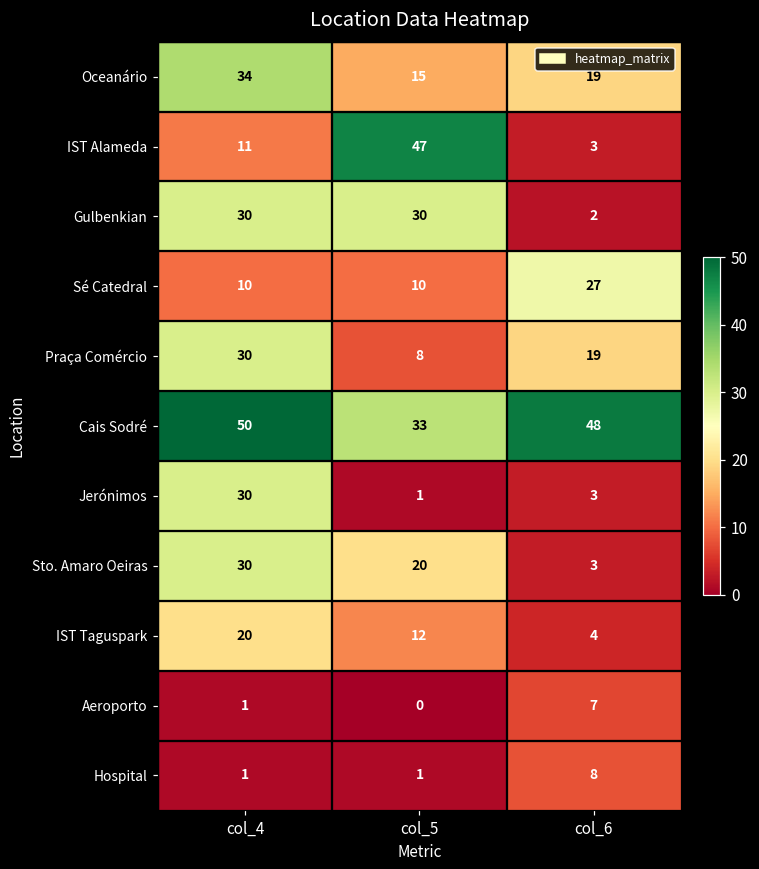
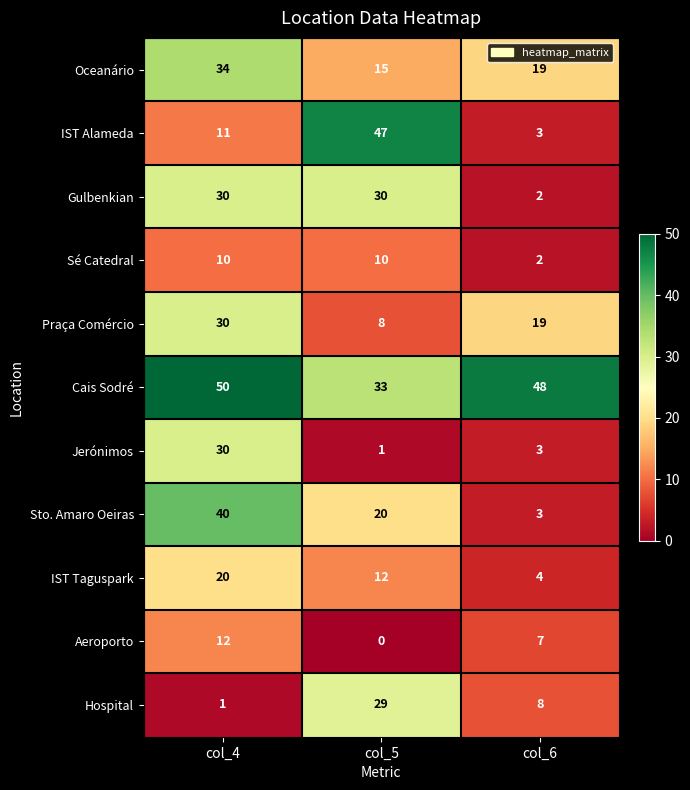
  {
    "Oceanário": {
      "col_4": 34,
      "col_5": 15,
      "col_6": 19
    },
    "IST Alameda": {
      "col_4": 11,
      "col_5": 47,
      "col_6": 3
    },
    "Gulbenkian": {
      "col_4": 30,
      "col_5": 30,
      "col_6": 2
    },
    "Sé Catedral": {
      "col_4": 10,
      "col_5": 10,
-     "col_6": 27
+     "col_6": 2
    },
    "Praça Comércio": {
      "col_4": 30,
      "col_5": 8,
      "col_6": 19
    },
    "Cais Sodré": {
      "col_4": 50,
      "col_5": 33,
      "col_6": 48
    },
    "Jerónimos": {
      "col_4": 30,
      "col_5": 1,
      "col_6": 3
    },
    "Sto. Amaro Oeiras": {
-     "col_4": 30,
+     "col_4": 40,
      "col_5": 20,
      "col_6": 3
    },
    "IST Taguspark": {
      "col_4": 20,
      "col_5": 12,
      "col_6": 4
    },
    "Aeroporto": {
-     "col_4": 1,
+     "col_4": 12,
      "col_5": 0,
      "col_6": 7
    },
    "Hospital": {
      "col_4": 1,
-     "col_5": 1,
+     "col_5": 29,
      "col_6": 8
    }
  }
